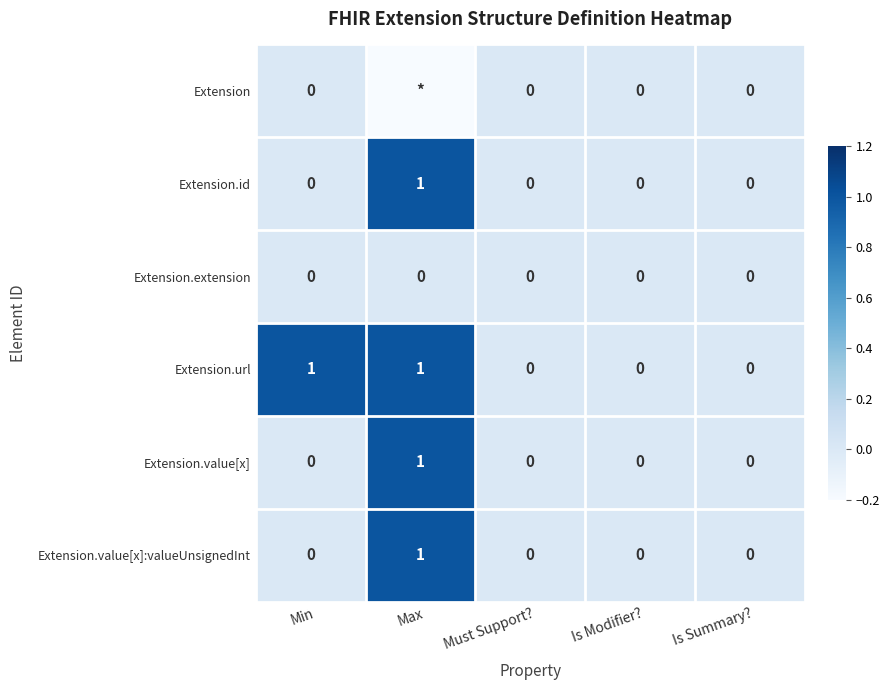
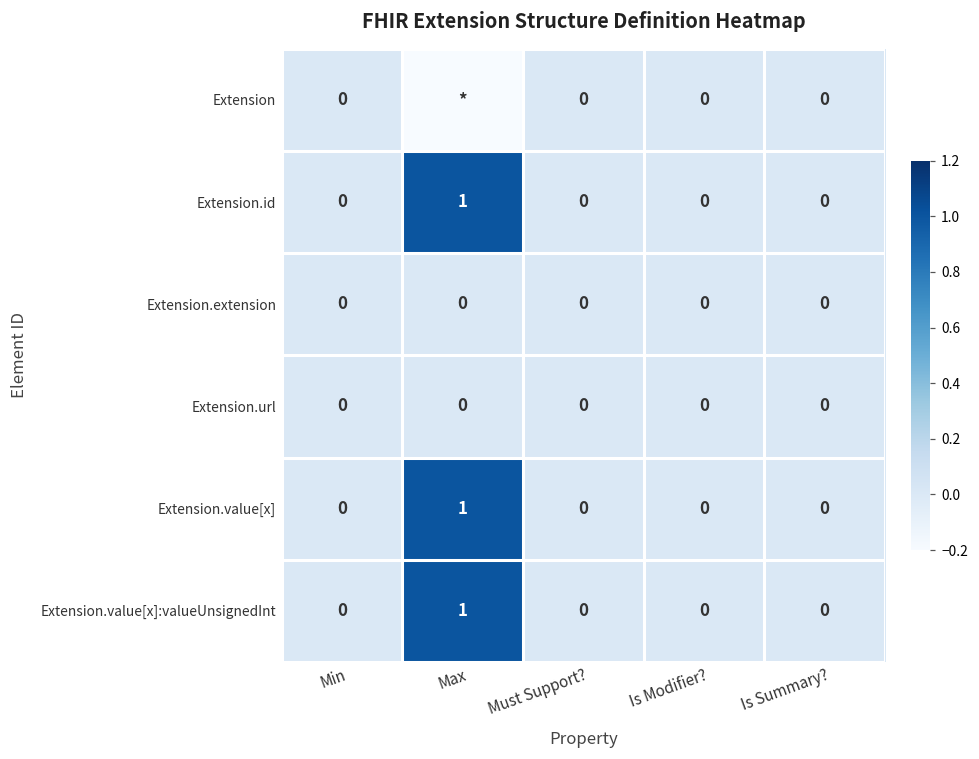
  {
    "Extension": {
      "Min": 0,
      "Must Support?": 0,
      "Is Modifier?": 0,
      "Is Summary?": 0
    },
    "Extension.id": {
      "Min": 0,
      "Max": 1,
      "Must Support?": 0,
      "Is Modifier?": 0,
      "Is Summary?": 0
    },
    "Extension.extension": {
      "Min": 0,
      "Max": 0,
      "Must Support?": 0,
      "Is Modifier?": 0,
      "Is Summary?": 0
    },
    "Extension.url": {
-     "Min": 1,
-     "Max": 1,
+     "Min": 0,
+     "Max": 0,
      "Must Support?": 0,
      "Is Modifier?": 0,
      "Is Summary?": 0
    },
    "Extension.value[x]": {
      "Min": 0,
      "Max": 1,
      "Must Support?": 0,
      "Is Modifier?": 0,
      "Is Summary?": 0
    },
    "Extension.value[x]:valueUnsignedInt": {
      "Min": 0,
      "Max": 1,
      "Must Support?": 0,
      "Is Modifier?": 0,
      "Is Summary?": 0
    }
  }
